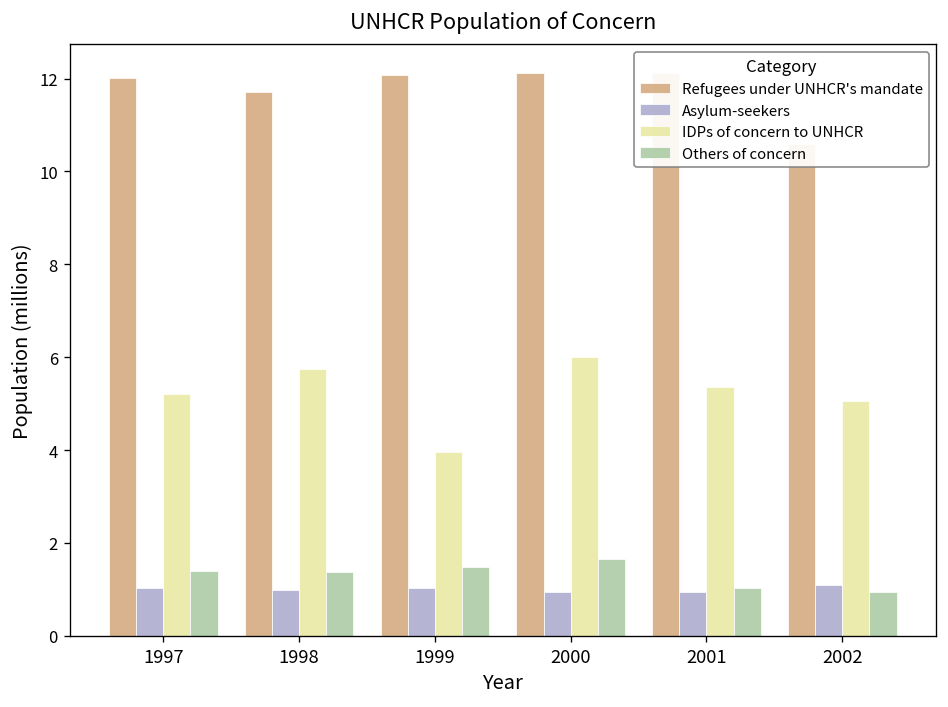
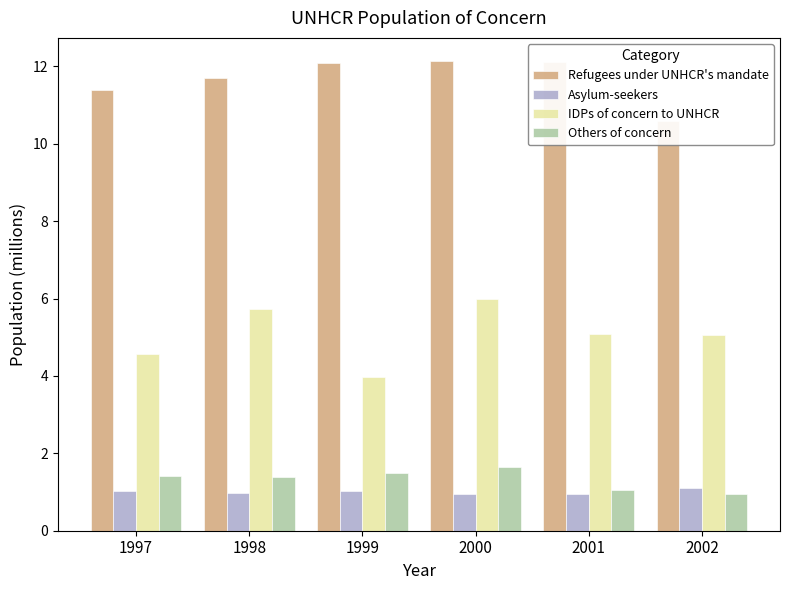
  {
    "Refugees under UNHCR's mandate": {
-     "1997": 12.0,
+     "1997": 11.4,
      "1998": 11.7,
      "1999": 12.1,
      "2000": 12.1
    },
    "IDPs of concern to UNHCR": {
-     "1997": 5.2,
+     "1997": 4.6,
      "1998": 5.7,
      "1999": 4.0,
      "2000": 6.0,
-     "2001": 5.4,
+     "2001": 5.1,
      "2002": 5.0
    }
  }
